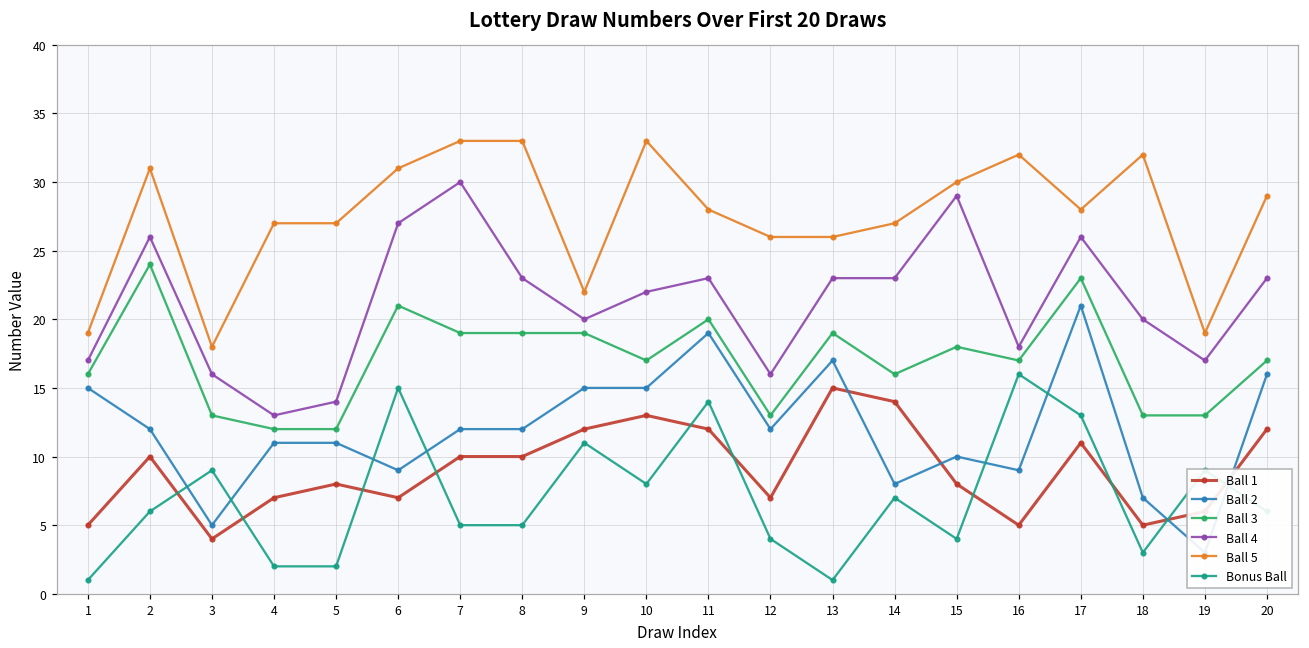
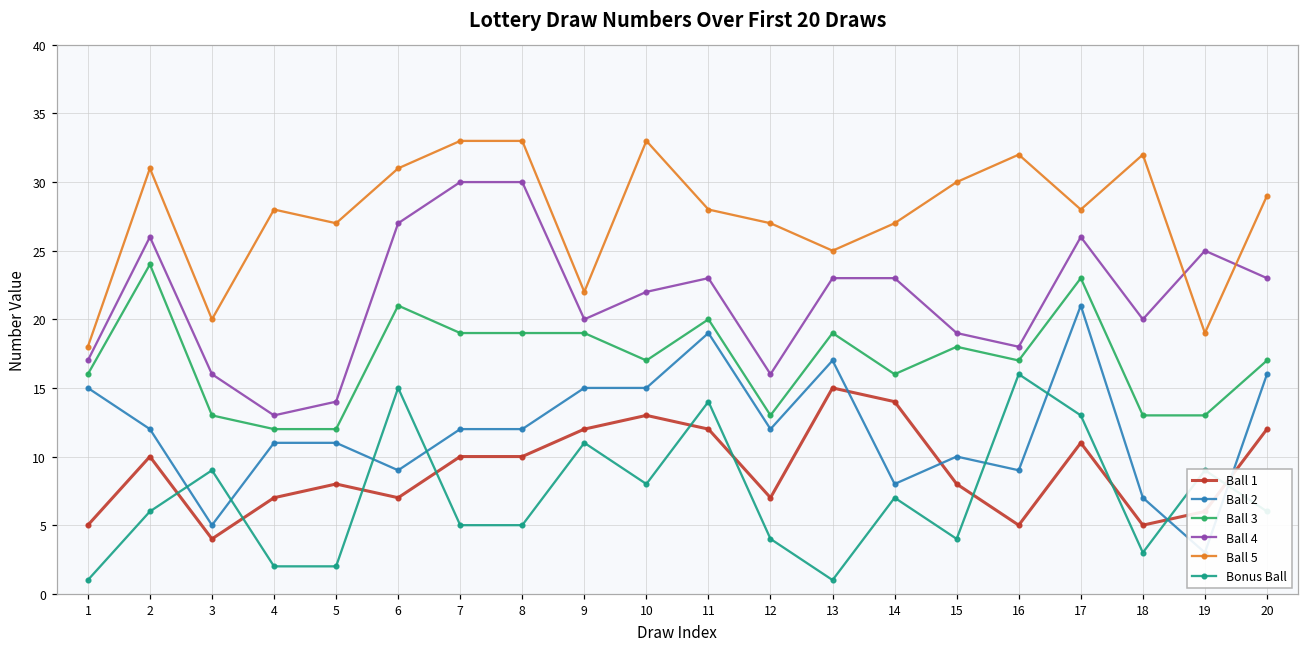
  {
    "Ball 1": {
      "1": 5,
      "2": 10,
      "3": 4,
      "4": 7,
      "5": 8,
      "6": 7,
      "7": 10,
      "8": 10,
      "9": 12,
      "10": 13,
      "11": 12,
      "12": 7,
      "13": 15,
      "14": 14,
      "15": 8,
      "16": 5,
      "17": 11,
      "18": 5,
      "20": 12
    },
    "Ball 2": {
      "1": 15,
      "2": 12,
      "3": 5,
      "4": 11,
      "5": 11,
      "6": 9,
      "7": 12,
      "8": 12,
      "9": 15,
      "10": 15,
      "11": 19,
      "12": 12,
      "13": 17,
      "14": 8,
      "15": 10,
      "16": 9,
      "17": 21,
      "18": 7,
      "20": 16
    },
    "Ball 4": {
      "1": 17,
      "2": 26,
      "3": 16,
      "4": 13,
      "5": 14,
      "6": 27,
      "7": 30,
-     "8": 23,
+     "8": 30,
      "9": 20,
      "10": 22,
      "11": 23,
      "12": 16,
      "13": 23,
      "14": 23,
-     "15": 29,
+     "15": 19,
      "16": 18,
      "17": 26,
      "18": 20,
-     "19": 17,
+     "19": 25,
      "20": 23
    },
    "Ball 5": {
-     "1": 19,
+     "1": 18,
      "2": 31,
-     "3": 18,
-     "4": 27,
+     "3": 20,
+     "4": 28,
      "5": 27,
      "6": 31,
      "7": 33,
      "8": 33,
      "9": 22,
      "10": 33,
      "11": 28,
-     "12": 26,
-     "13": 26,
+     "12": 27,
+     "13": 25,
      "14": 27,
      "15": 30,
      "16": 32,
      "17": 28,
      "18": 32,
      "19": 19,
      "20": 29
    }
  }
